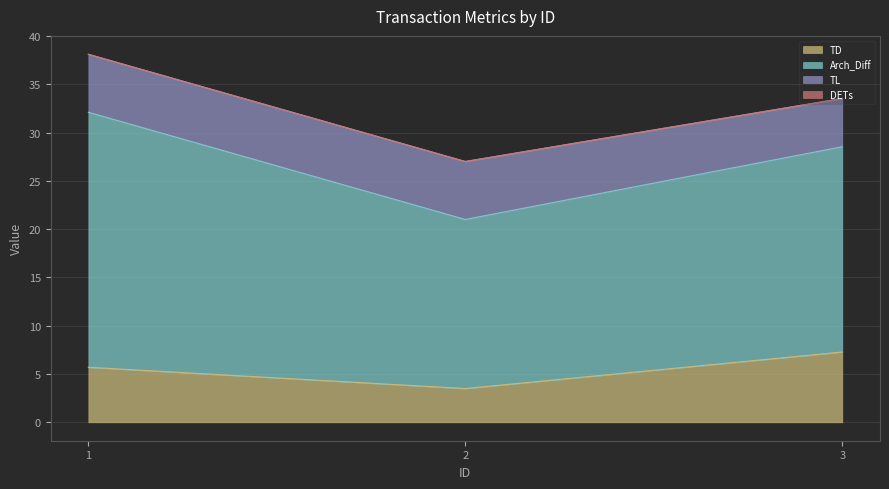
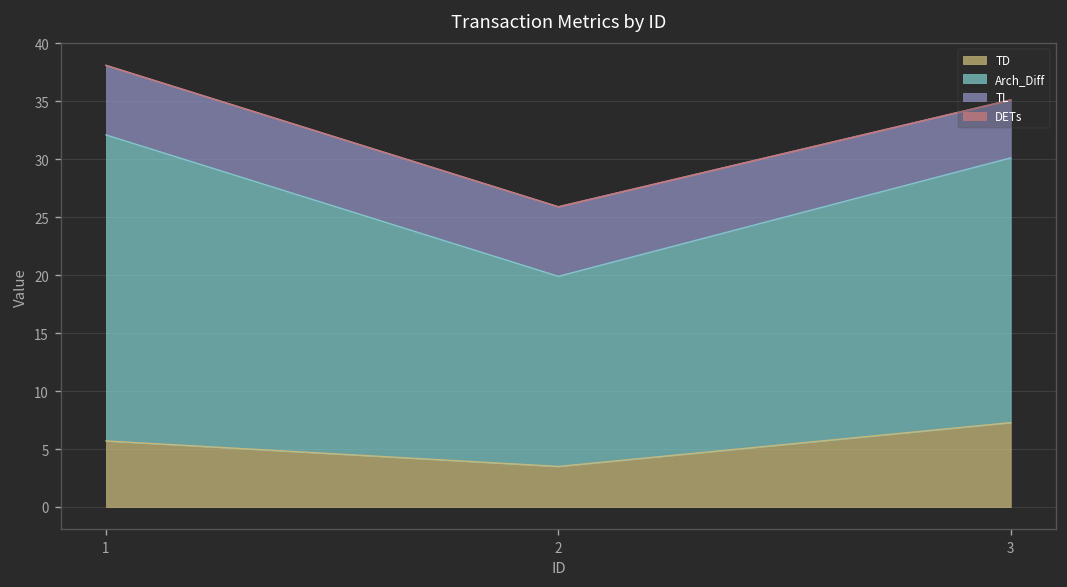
  {
    "TD": {
      "1": 6,
      "2": 4,
      "3": 7
    },
    "Arch_Diff": {
      "1": 26,
-     "2": 18,
-     "3": 21
+     "2": 16,
+     "3": 23
    }
  }
